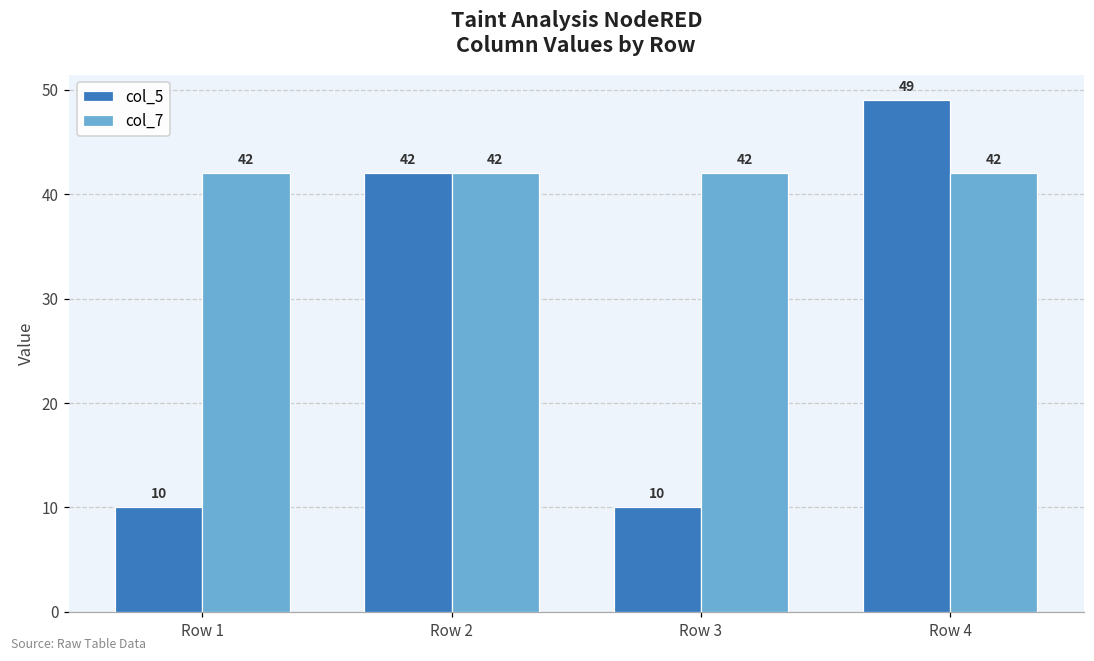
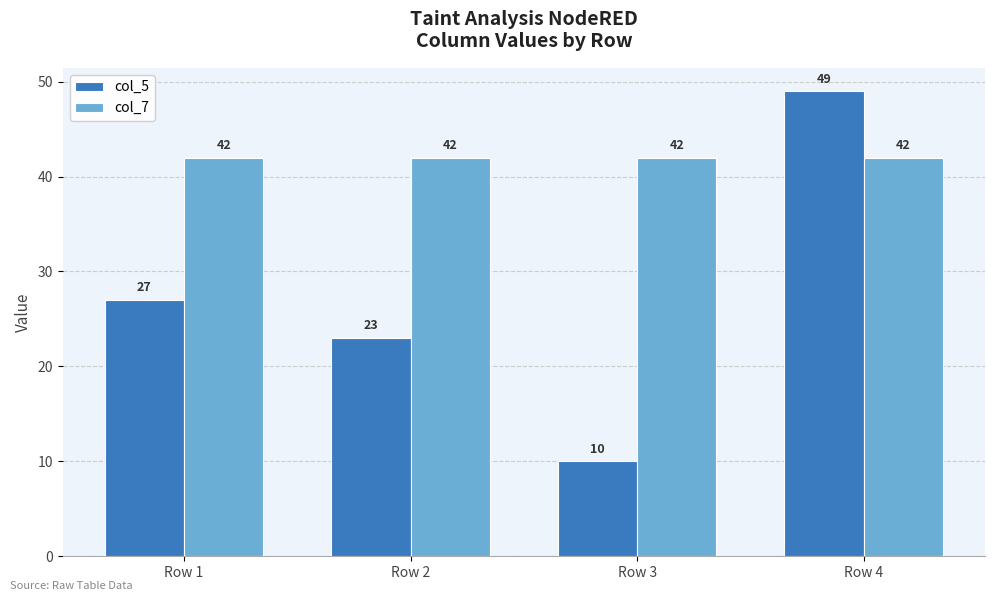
  {
    "col_5": {
-     "Row 1": 10,
-     "Row 2": 42,
+     "Row 1": 27,
+     "Row 2": 23,
      "Row 3": 10,
      "Row 4": 49
    },
    "col_7": {
      "Row 1": 42,
      "Row 2": 42,
      "Row 3": 42,
      "Row 4": 42
    }
  }
